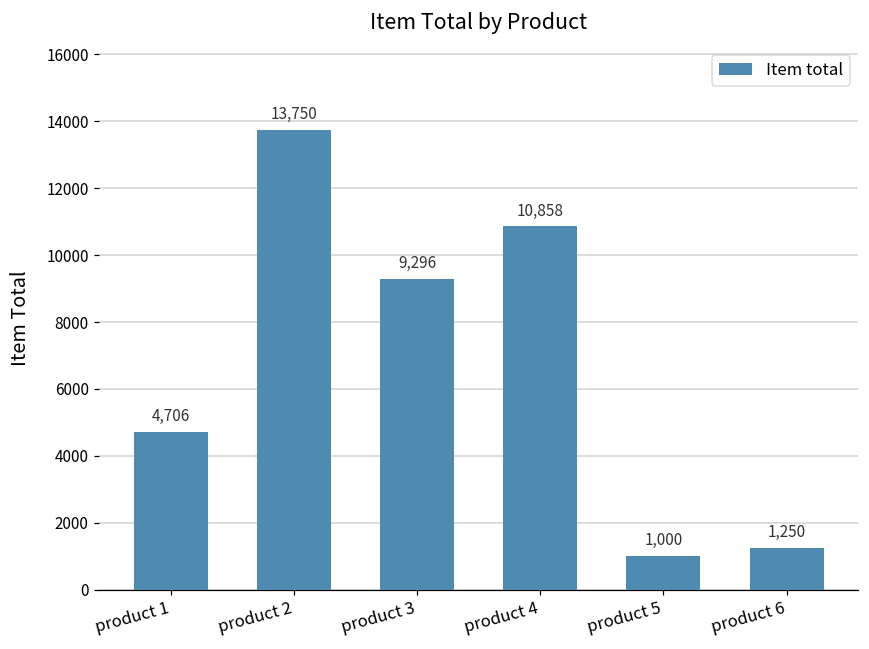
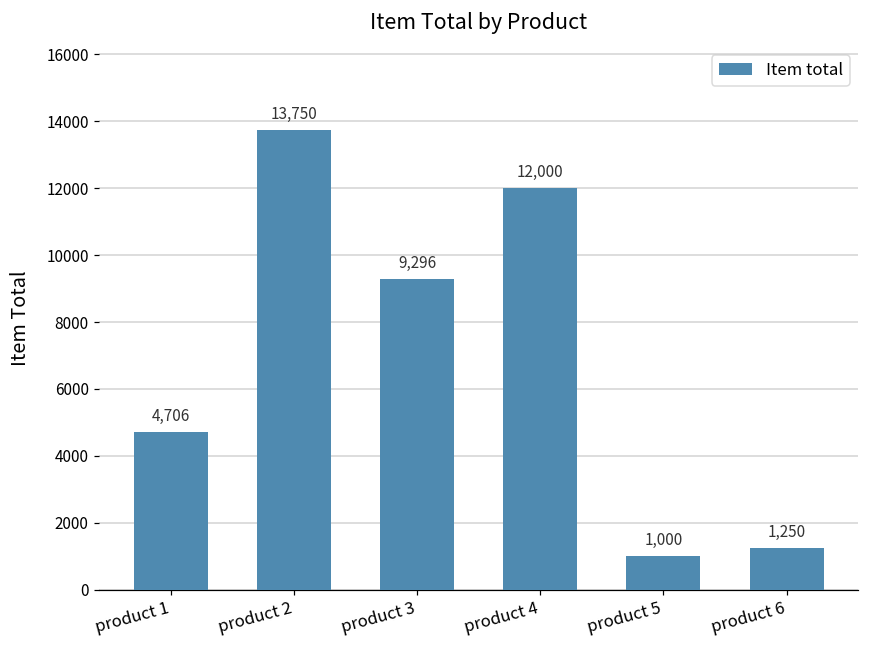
  {
    "product 1": "4,706",
    "product 2": "13,750",
    "product 3": "9,296",
-   "product 4": "10,858",
+   "product 4": "12,000",
    "product 5": "1,000",
    "product 6": "1,250"
  }
